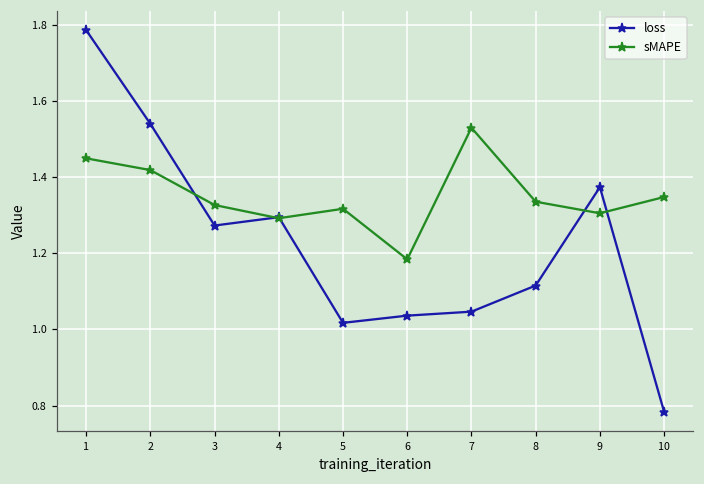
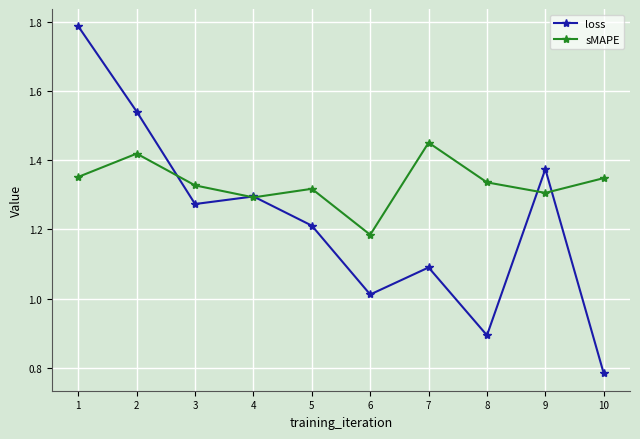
  {
    "loss": {
      "1": 1.79,
      "2": 1.54,
      "3": 1.27,
-     "5": 1.02,
-     "6": 1.04,
-     "7": 1.05,
-     "8": 1.12,
+     "5": 1.21,
+     "6": 1.01,
+     "7": 1.09,
+     "8": 0.89,
      "9": 1.37,
      "10": 0.78
    },
    "sMAPE": {
-     "1": 1.45,
+     "1": 1.35,
      "2": 1.42,
      "3": 1.33,
      "5": 1.32,
      "6": 1.18,
-     "7": 1.53,
+     "7": 1.45,
      "8": 1.34,
      "9": 1.31,
      "10": 1.35
    }
  }
